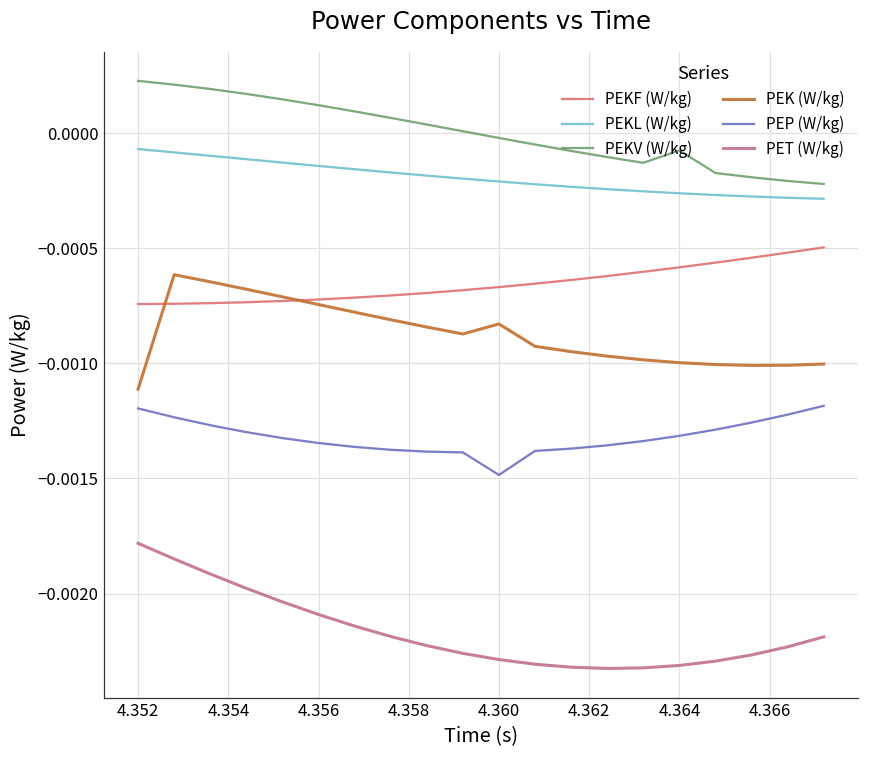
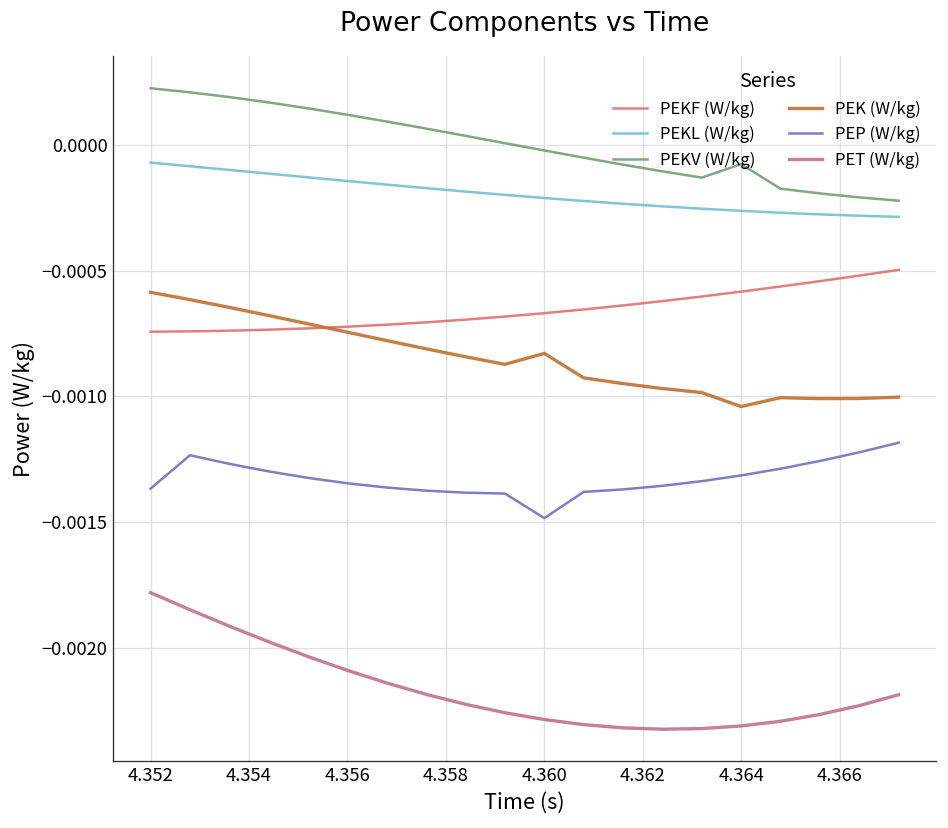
  {
    "PEKL (W/kg)": {
      "4.352": -0.00007,
      "4.356": -0.00014,
      "4.360": -0.00021,
      "4.364": -0.00026
    },
    "PEKV (W/kg)": {
      "4.352": 0.00023,
      "4.356": 0.00012,
      "4.360": -0.00002,
      "4.364": -0.00008
    },
    "PEK (W/kg)": {
-     "4.352": -0.00111,
+     "4.352": -0.00059,
      "4.356": -0.00074,
      "4.360": -0.00083,
-     "4.364": -0.00100
+     "4.364": -0.00104
    },
    "PEP (W/kg)": {
-     "4.352": -0.00120,
+     "4.352": -0.00137,
      "4.356": -0.00135,
      "4.360": -0.00148,
      "4.364": -0.00131
    }
  }
